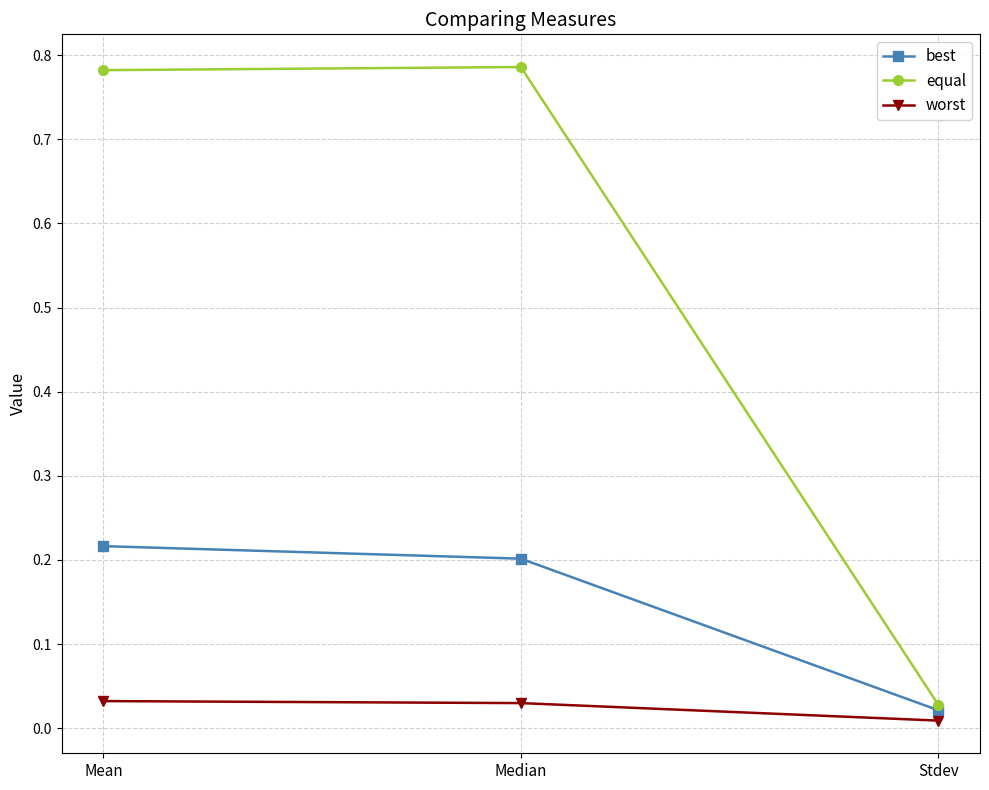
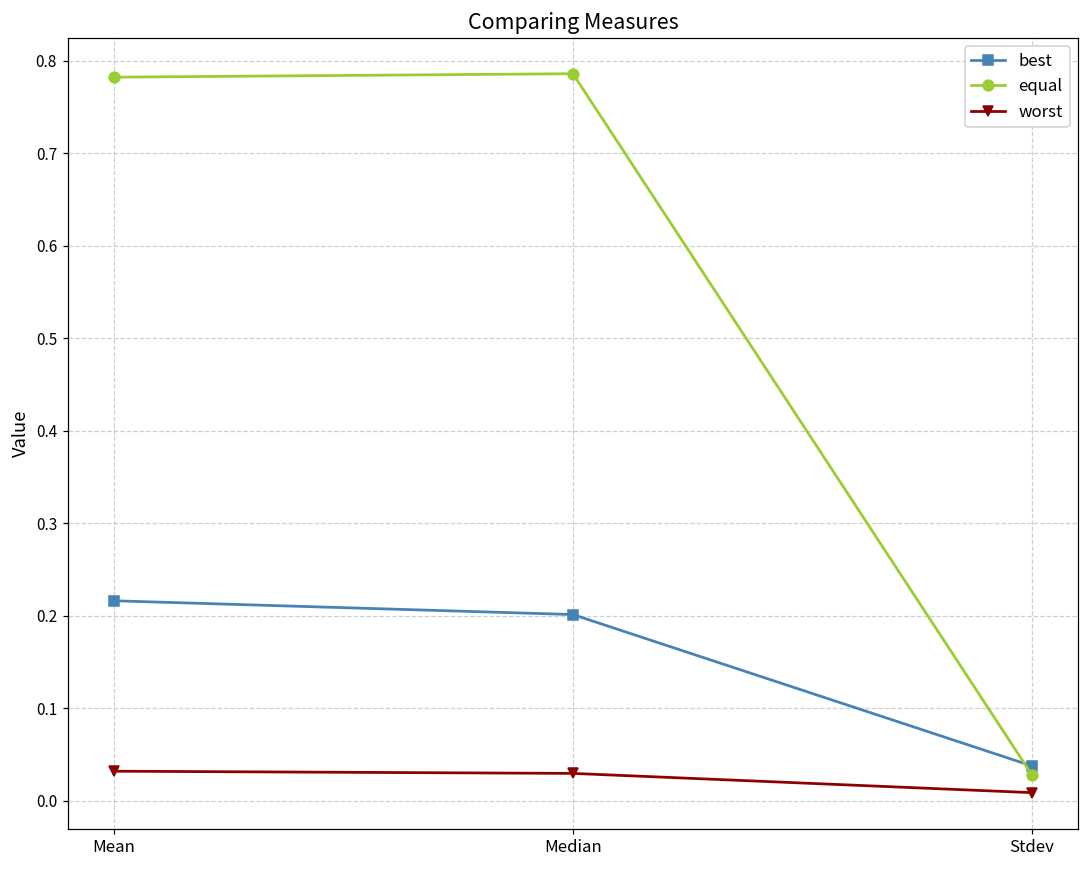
  {
    "best": {
      "Mean": 0.22,
      "Median": 0.20,
-     "Stdev": 0.02
+     "Stdev": 0.04
    },
    "equal": {
      "Mean": 0.78,
      "Median": 0.79,
      "Stdev": 0.03
    },
    "worst": {
      "Mean": 0.03,
      "Median": 0.03,
      "Stdev": 0.01
    }
  }
